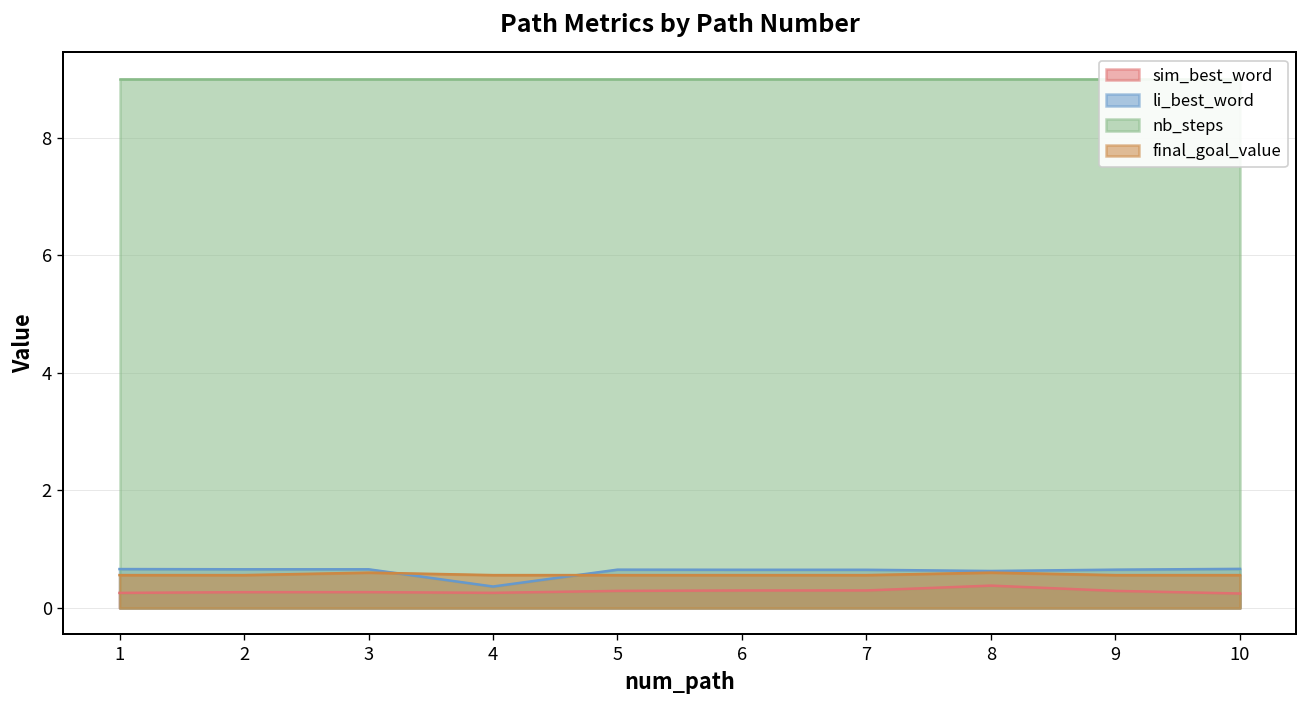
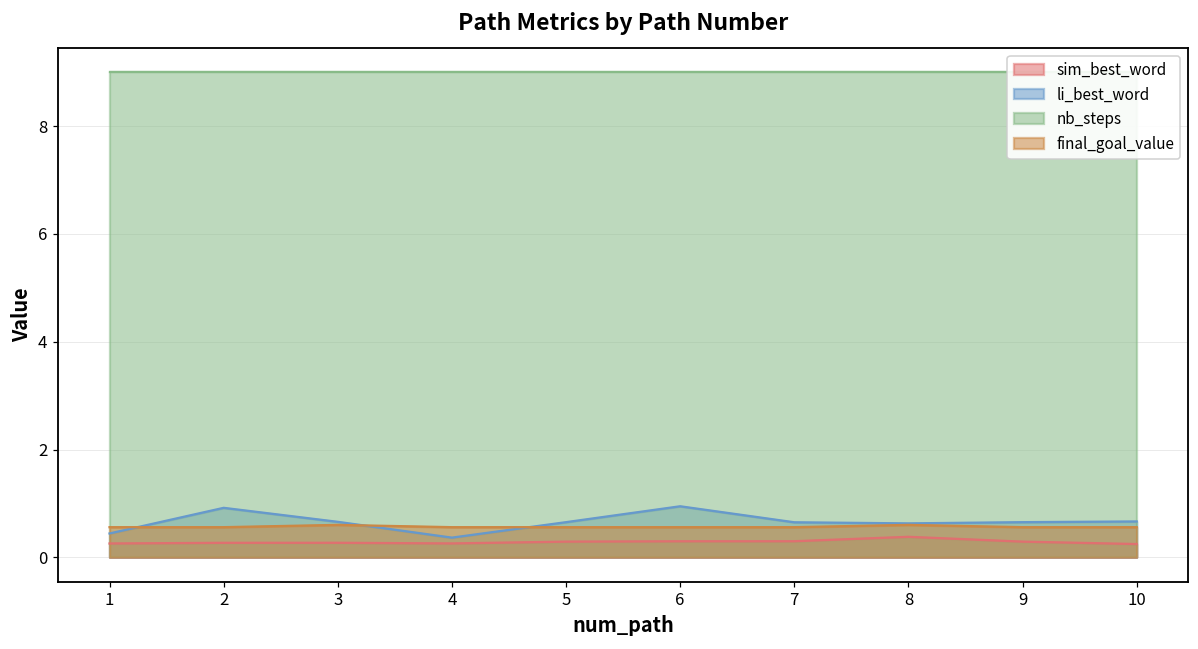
  {
    "li_best_word": {
-     "1": 0.7,
-     "2": 0.7,
+     "1": 0.4,
+     "2": 0.9,
      "3": 0.7,
      "4": 0.4,
      "5": 0.7,
-     "6": 0.7,
+     "6": 0.9,
      "7": 0.7,
      "9": 0.7,
      "10": 0.7
    },
    "nb_steps": {
      "1": 9.0,
      "2": 9.0,
      "3": 9.0,
      "4": 9.0,
      "5": 9.0,
      "6": 9.0,
      "7": 9.0,
      "8": 9.0
    }
  }
